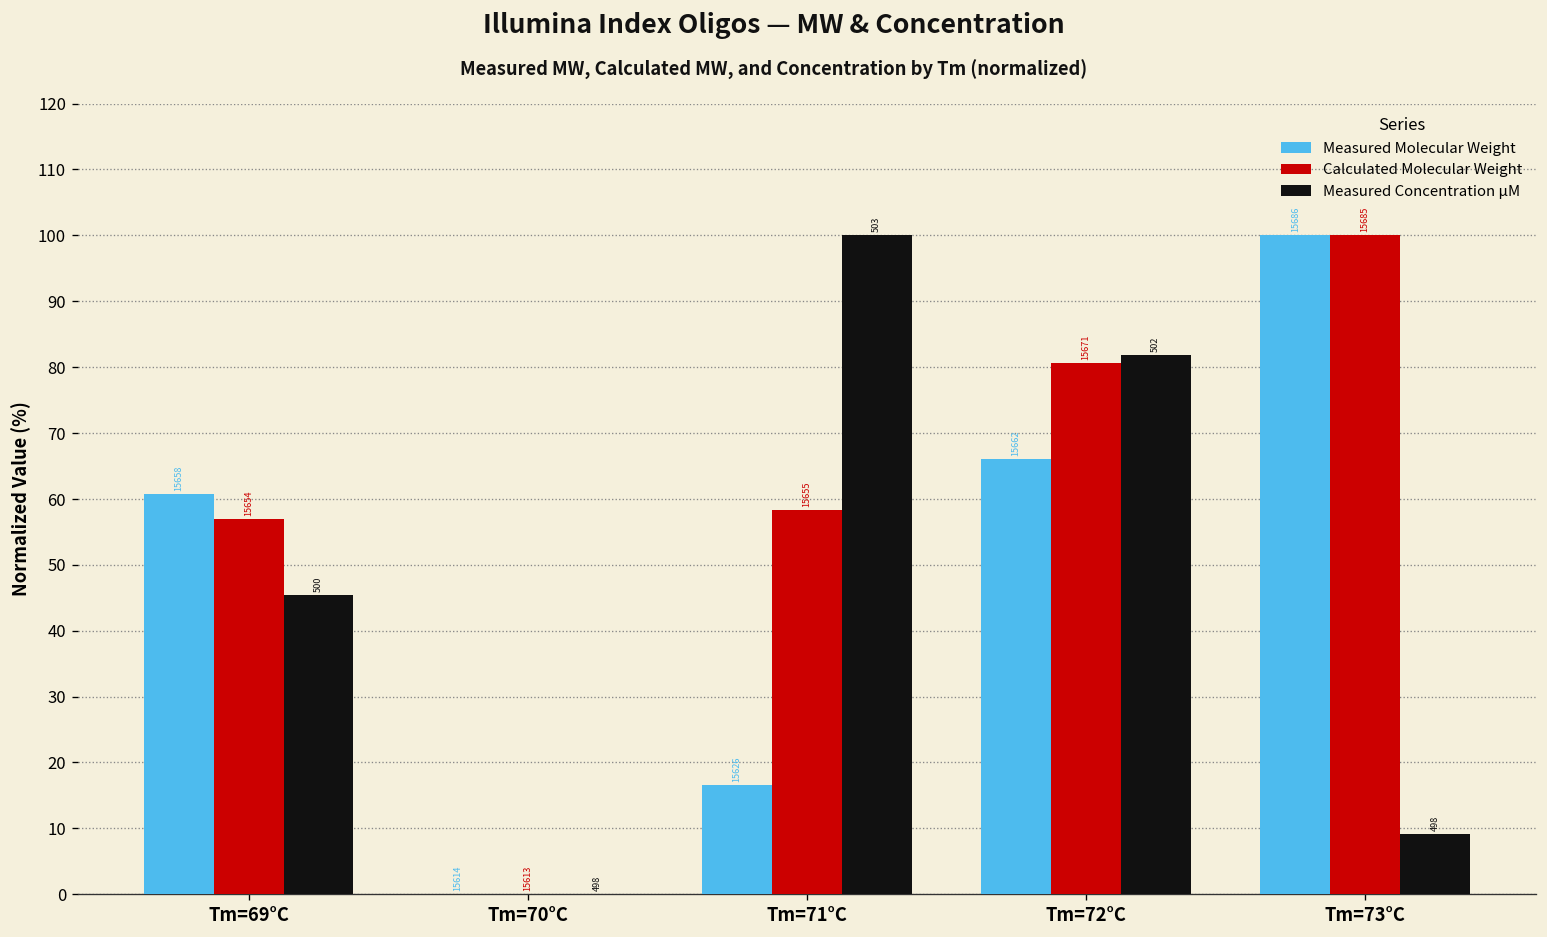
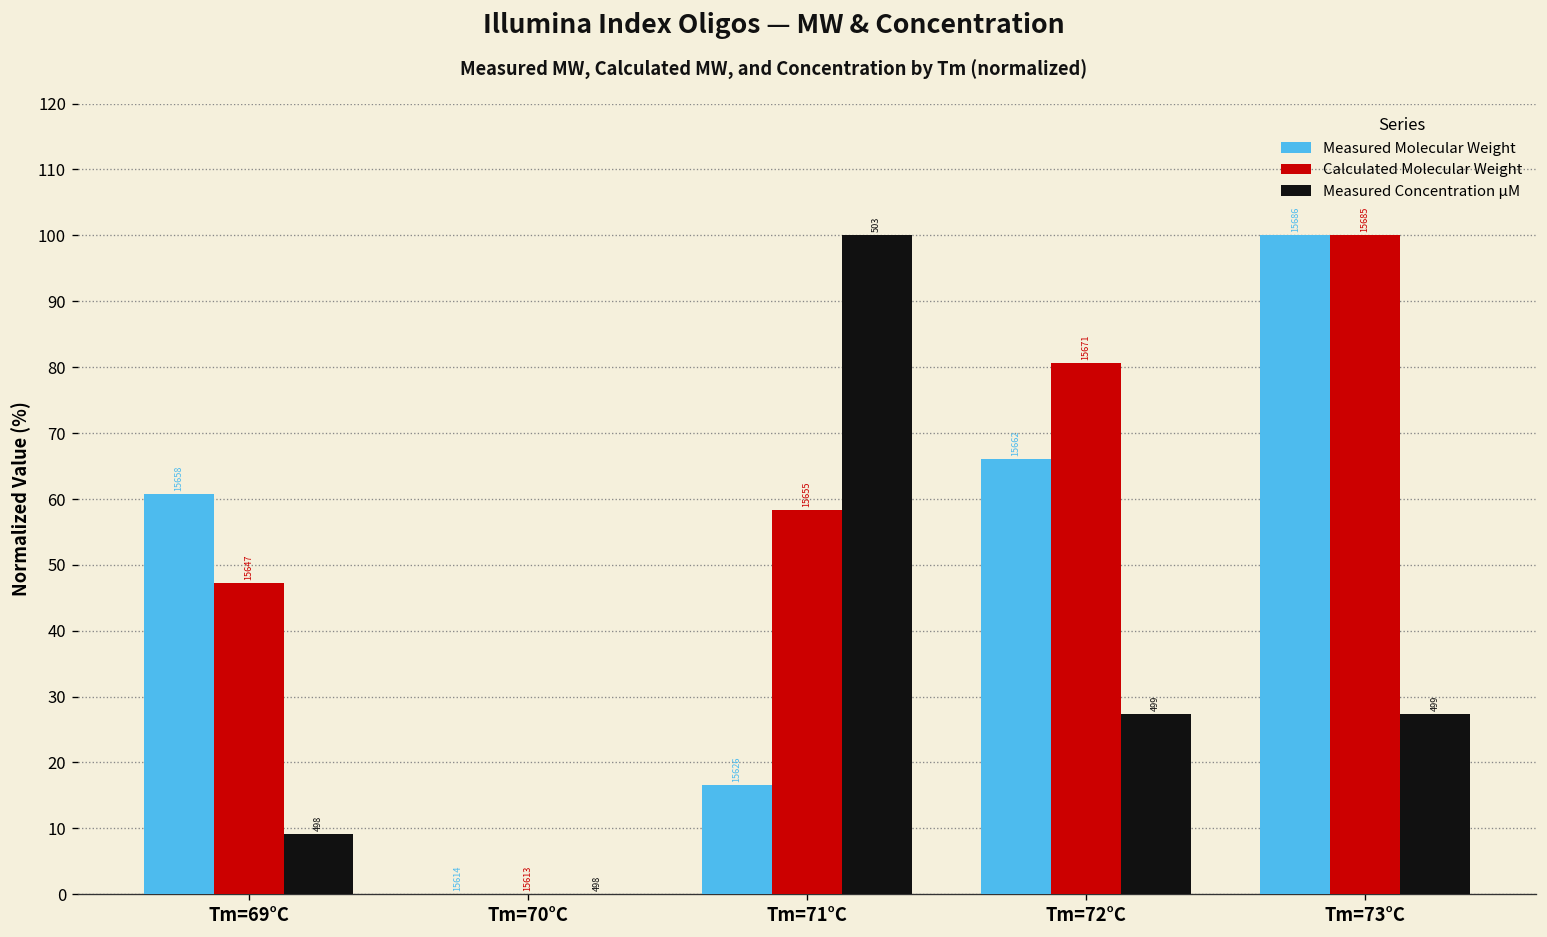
  {
    "Calculated Molecular Weight": {
-     "Tm=69°C": 15654
+     "Tm=69°C": 15647
    },
    "Measured Concentration µM": {
-     "Tm=69°C": 500,
-     "Tm=72°C": 502,
-     "Tm=73°C": 498
+     "Tm=69°C": 498,
+     "Tm=72°C": 499,
+     "Tm=73°C": 499
    }
  }
